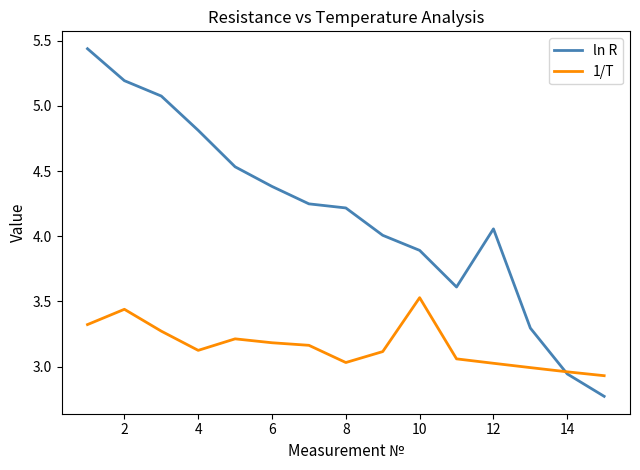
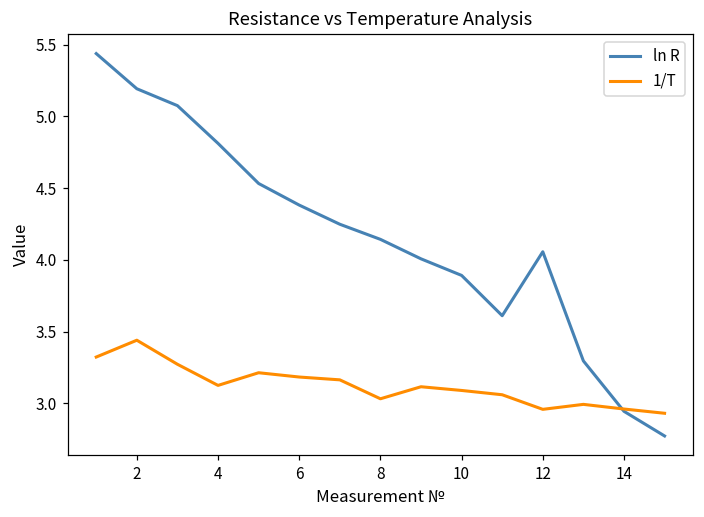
  {
    "ln R": {
      "2": 5.19,
      "4": 4.81,
      "6": 4.38,
-     "8": 4.22,
+     "8": 4.14,
      "10": 3.89,
      "12": 4.06
    },
    "1/T": {
      "2": 3.44,
      "4": 3.13,
      "6": 3.18,
      "8": 3.03,
-     "10": 3.53,
-     "12": 3.03
+     "10": 3.09,
+     "12": 2.96
    }
  }
